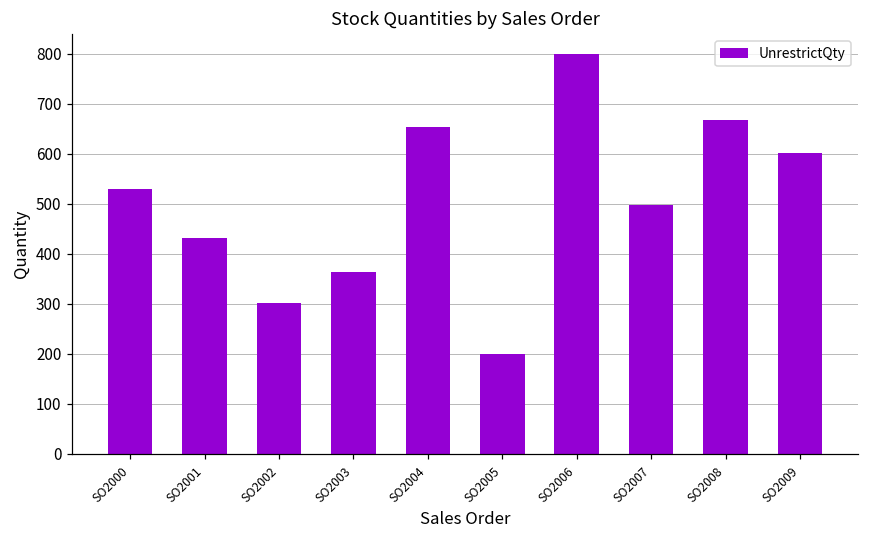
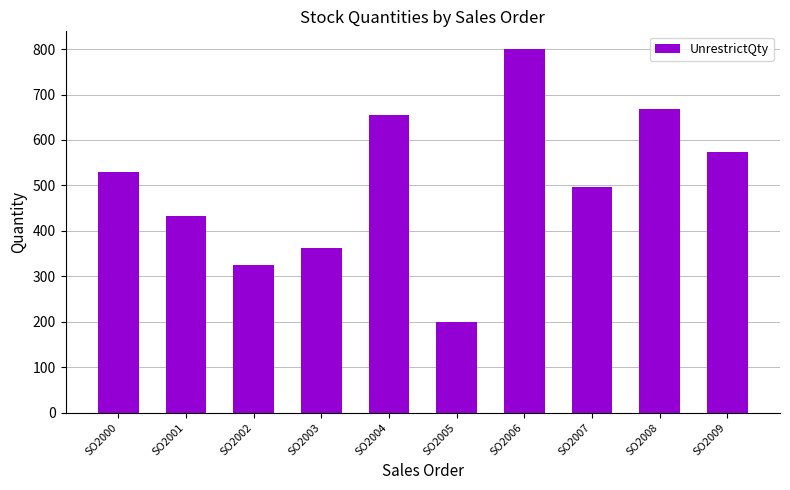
  {
    "SO2000": 530,
    "SO2001": 430,
-   "SO2002": 300,
+   "SO2002": 320,
    "SO2003": 360,
    "SO2004": 650,
    "SO2005": 200,
    "SO2006": 800,
    "SO2007": 500,
    "SO2008": 670,
-   "SO2009": 600
+   "SO2009": 570
  }
